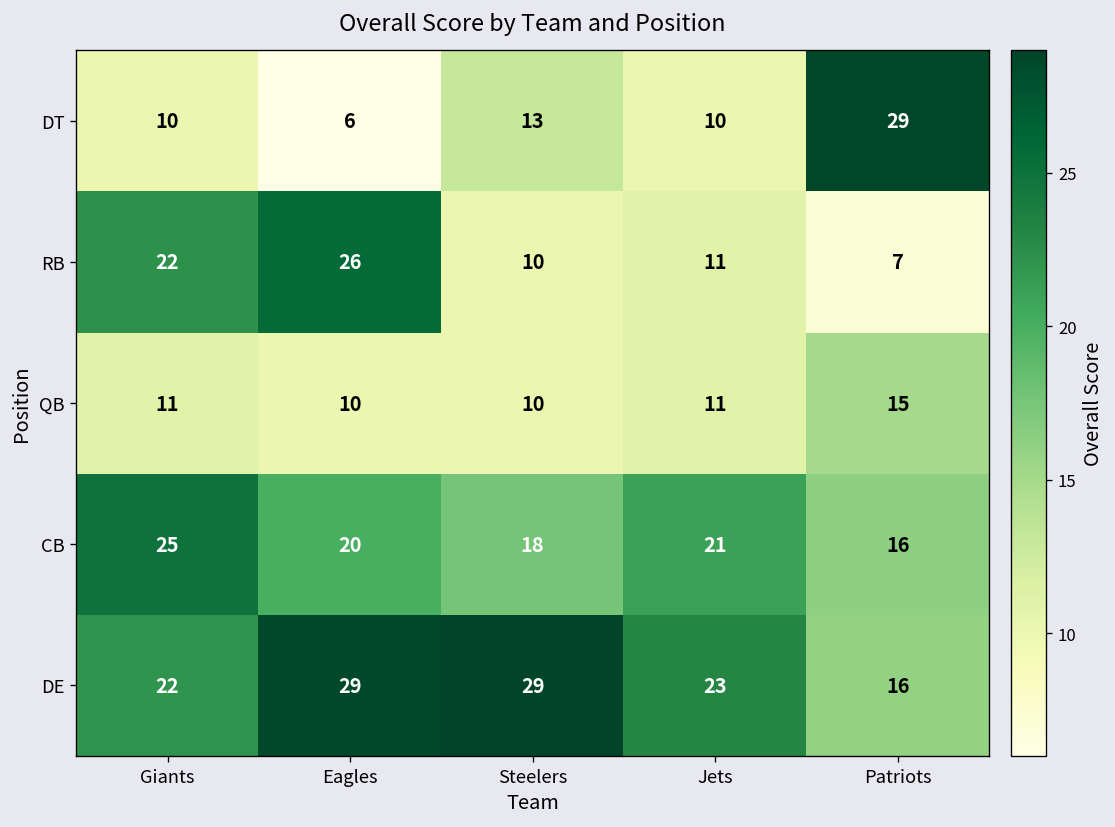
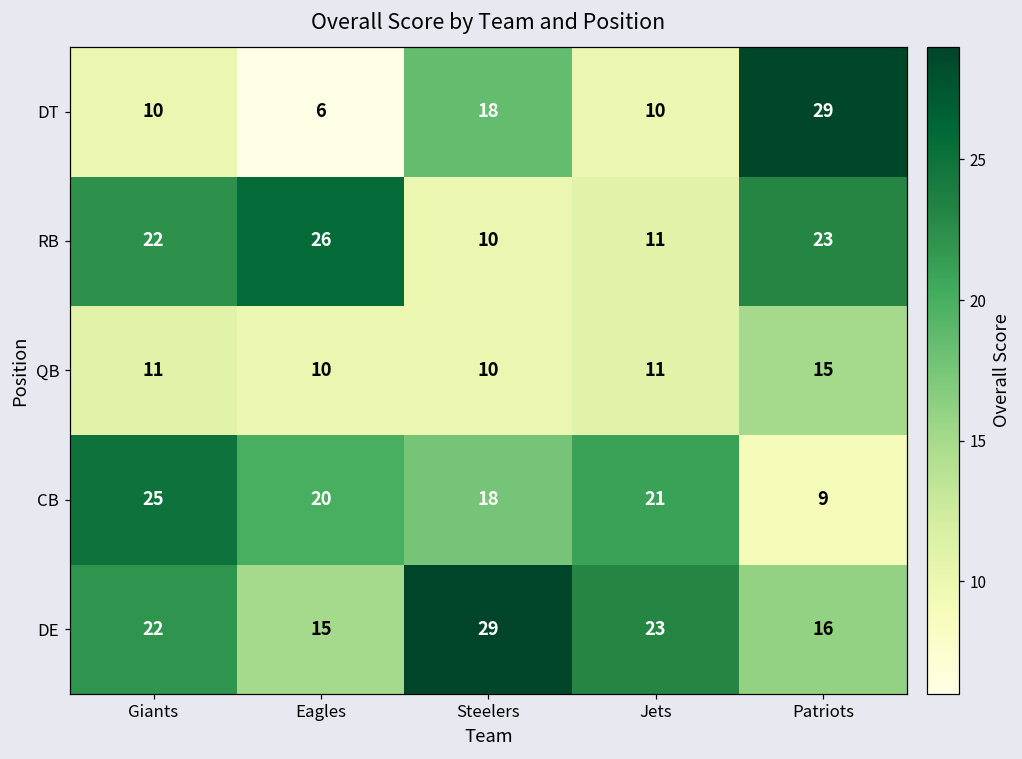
  {
    "DT": {
      "Giants": 10,
      "Eagles": 6,
-     "Steelers": 13,
+     "Steelers": 18,
      "Jets": 10,
      "Patriots": 29
    },
    "RB": {
      "Giants": 22,
      "Eagles": 26,
      "Steelers": 10,
      "Jets": 11,
-     "Patriots": 7
+     "Patriots": 23
    },
    "QB": {
      "Giants": 11,
      "Eagles": 10,
      "Steelers": 10,
      "Jets": 11,
      "Patriots": 15
    },
    "CB": {
      "Giants": 25,
      "Eagles": 20,
      "Steelers": 18,
      "Jets": 21,
-     "Patriots": 16
+     "Patriots": 9
    },
    "DE": {
      "Giants": 22,
-     "Eagles": 29,
+     "Eagles": 15,
      "Steelers": 29,
      "Jets": 23,
      "Patriots": 16
    }
  }
